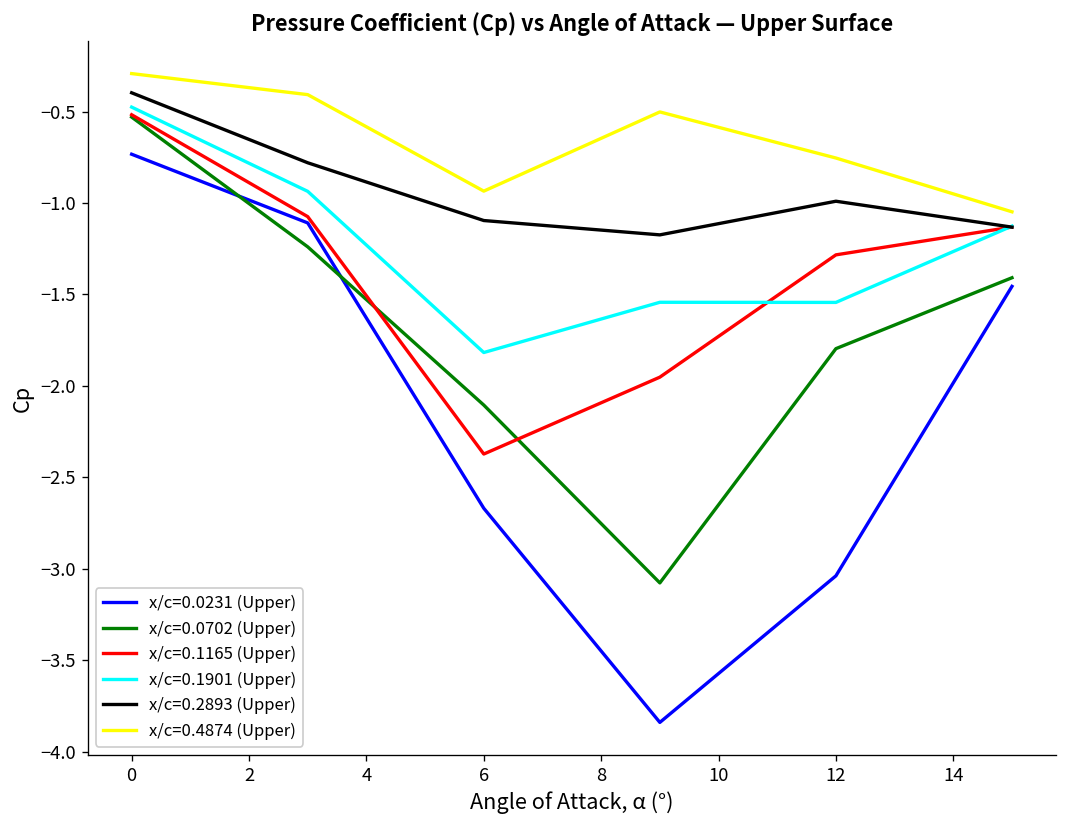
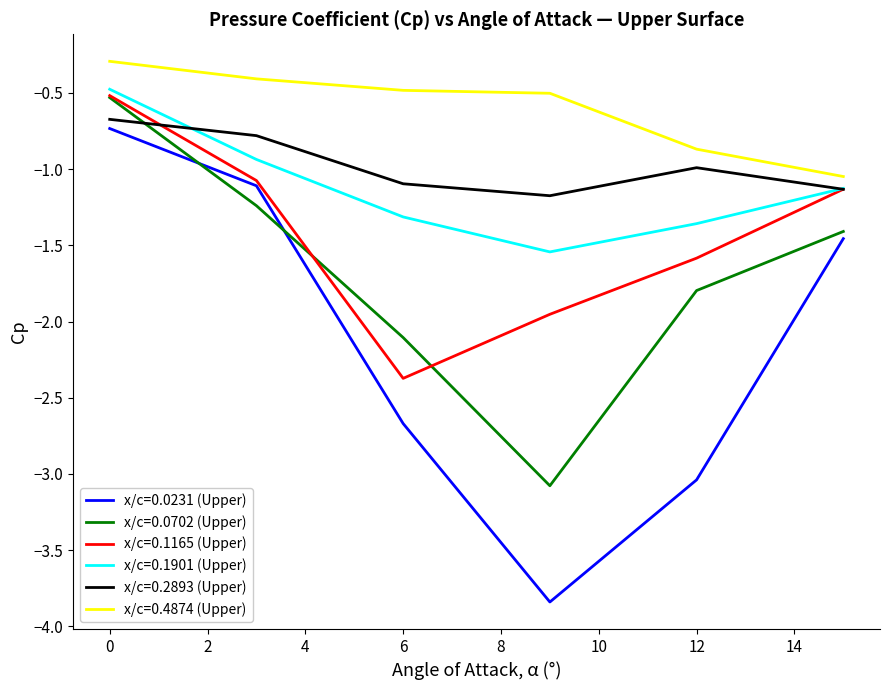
  {
    "x/c=0.0231 (Upper)": {
      "0": -0.73,
      "6": -2.67,
      "12": -3.04
    },
    "x/c=0.0702 (Upper)": {
      "6": -2.10,
      "12": -1.80
    },
    "x/c=0.1165 (Upper)": {
      "6": -2.37,
-     "12": -1.28
+     "12": -1.58
    },
    "x/c=0.1901 (Upper)": {
      "0": -0.48,
-     "6": -1.82,
-     "12": -1.54
+     "6": -1.31,
+     "12": -1.36
    },
    "x/c=0.2893 (Upper)": {
-     "0": -0.40,
+     "0": -0.67,
      "6": -1.10,
      "12": -0.99
    },
    "x/c=0.4874 (Upper)": {
      "0": -0.29,
-     "6": -0.94,
-     "12": -0.75
+     "6": -0.48,
+     "12": -0.87
    }
  }
